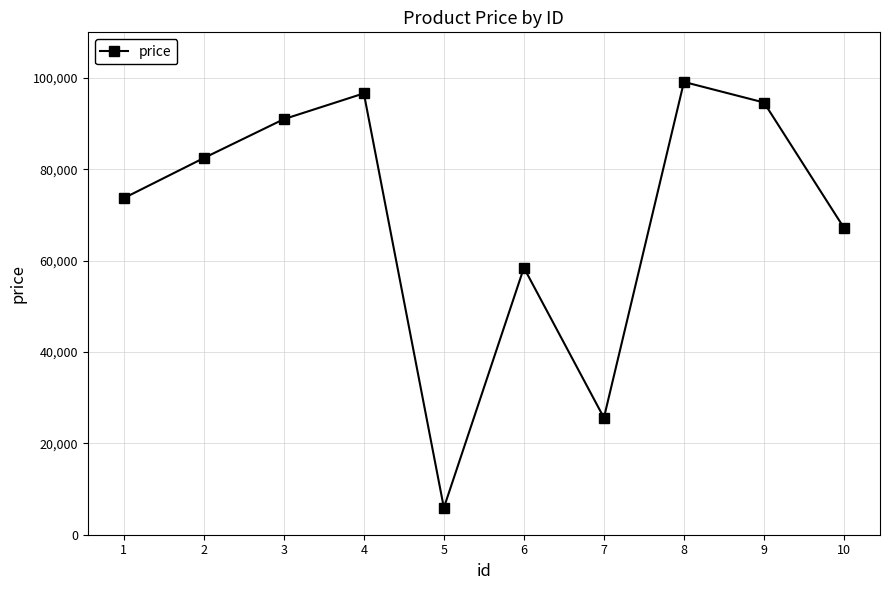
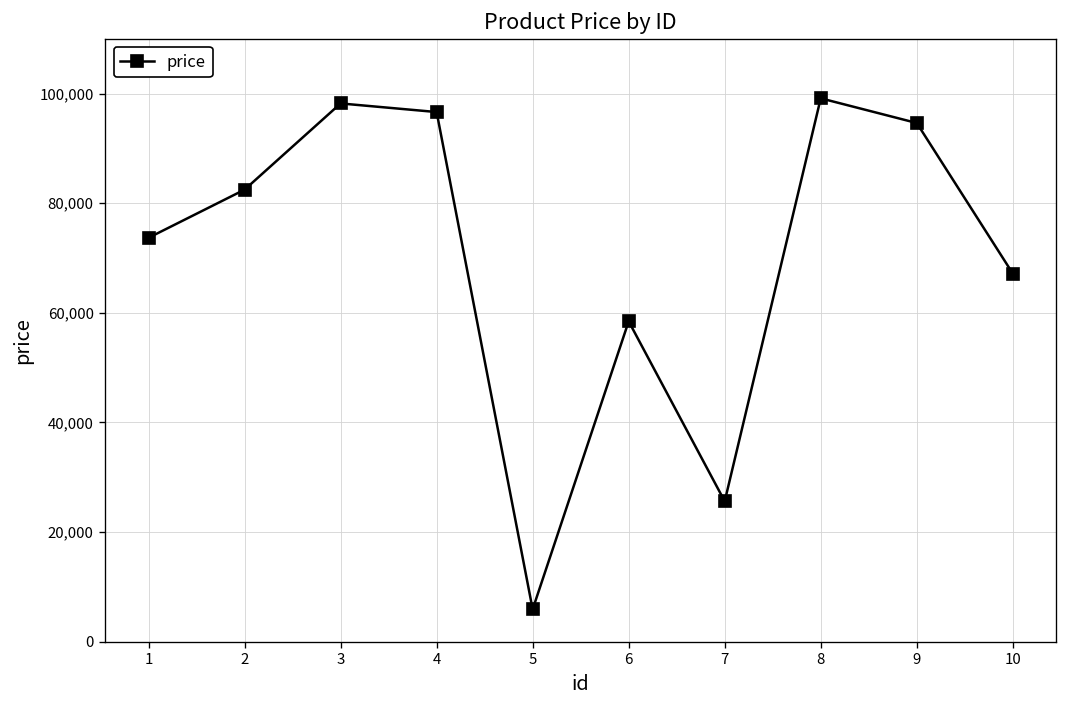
  {
    "1": "74,000",
    "2": "82,000",
-   "3": "91,000",
+   "3": "98,000",
    "4": "97,000",
    "5": "6,000",
    "6": "58,000",
    "7": "26,000",
    "8": "99,000",
    "9": "95,000",
    "10": "67,000"
  }
